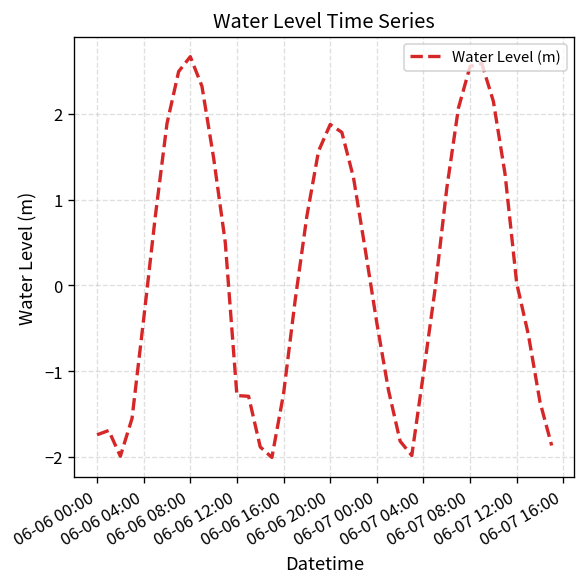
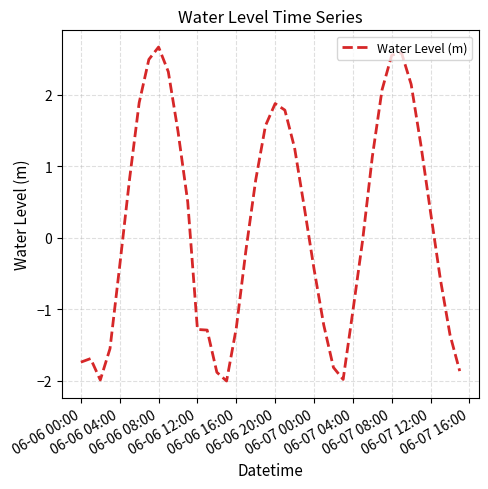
  {
    "06-06 00:00": -1.7,
    "06-06 04:00": -0.4,
    "06-06 08:00": 2.7,
    "06-06 12:00": -1.3,
    "06-06 16:00": -1.3,
    "06-06 20:00": 1.9,
    "06-07 00:00": -0.4,
    "06-07 04:00": -1.0,
-   "06-07 12:00": 0.0
+   "06-07 12:00": 0.4
  }
